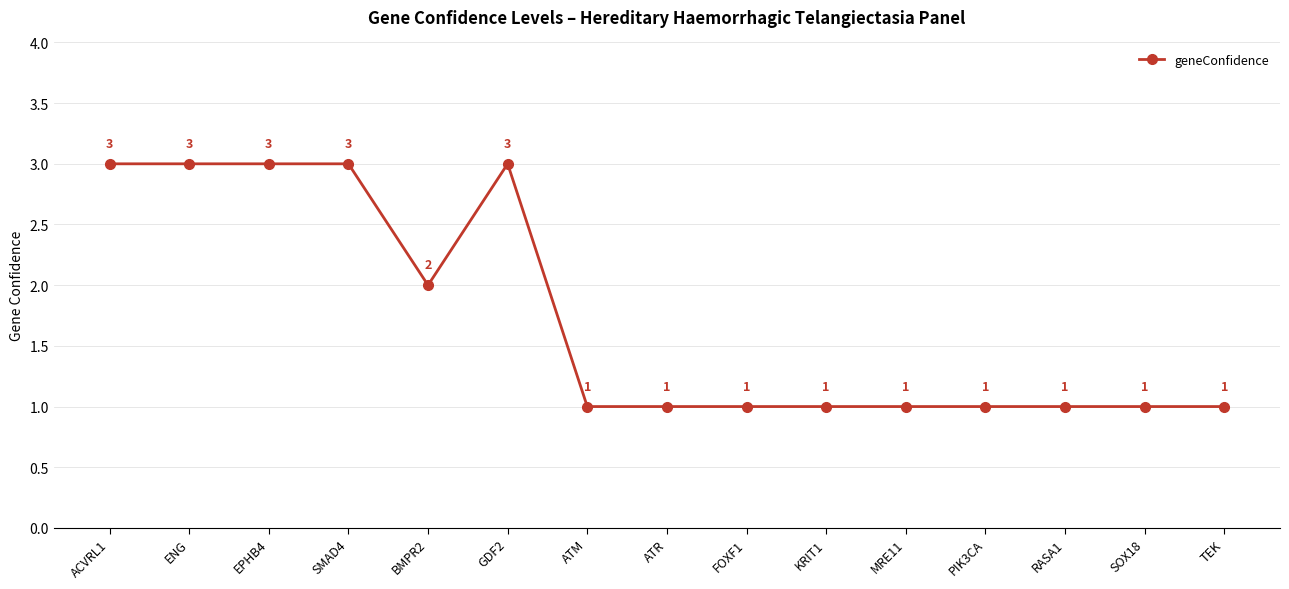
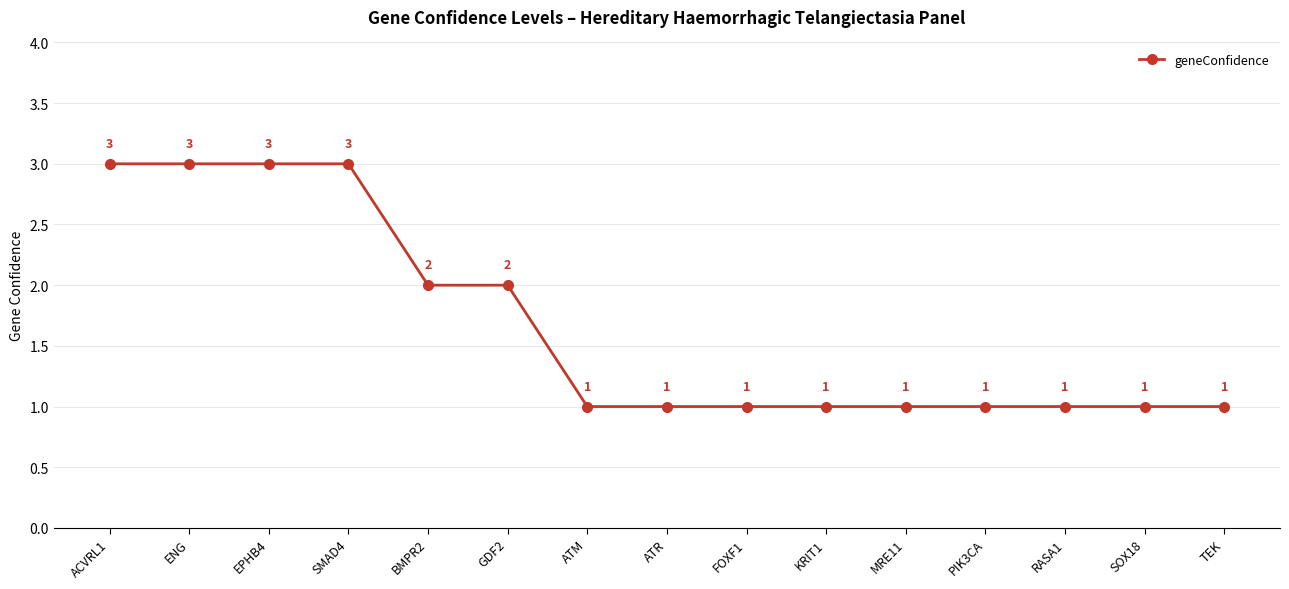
  {
    "ACVRL1": 3,
    "ENG": 3,
    "EPHB4": 3,
    "SMAD4": 3,
    "BMPR2": 2,
-   "GDF2": 3,
+   "GDF2": 2,
    "ATM": 1,
    "ATR": 1,
    "FOXF1": 1,
    "KRIT1": 1,
    "MRE11": 1,
    "PIK3CA": 1,
    "RASA1": 1,
    "SOX18": 1,
    "TEK": 1
  }
